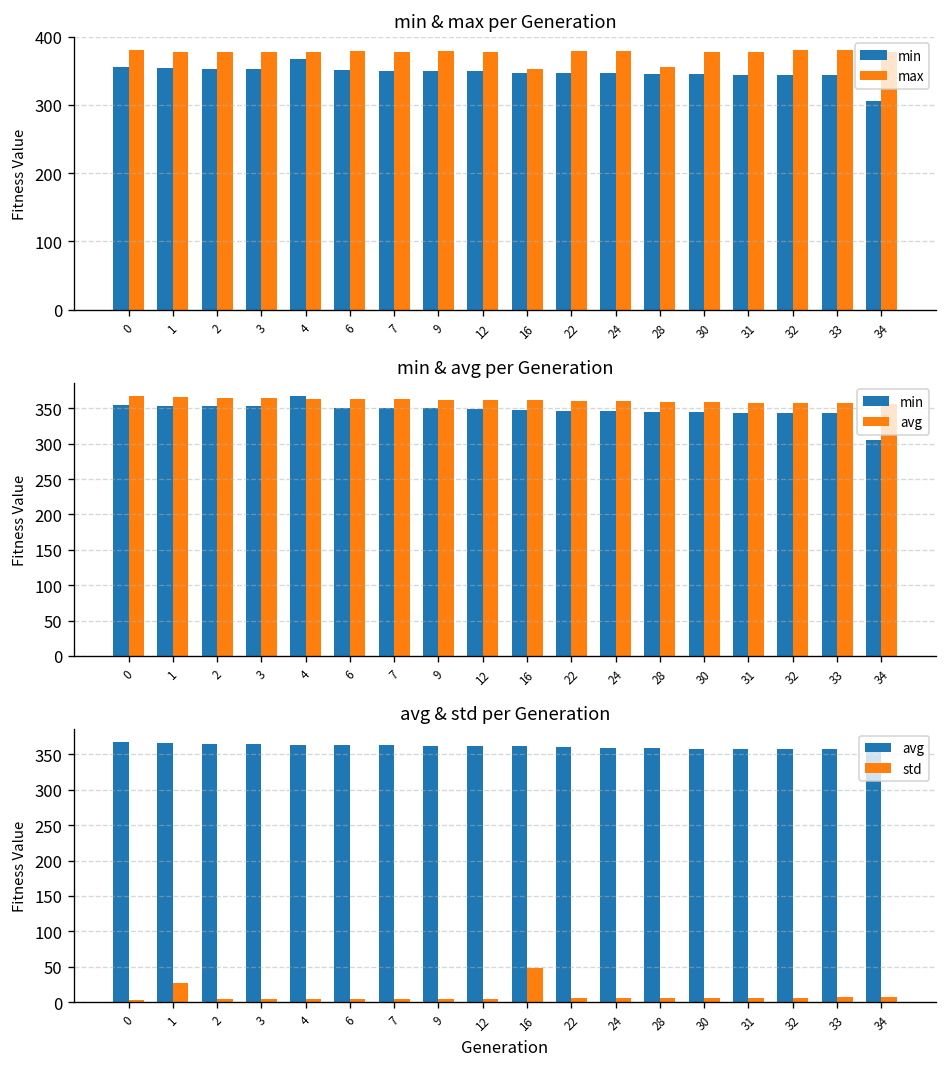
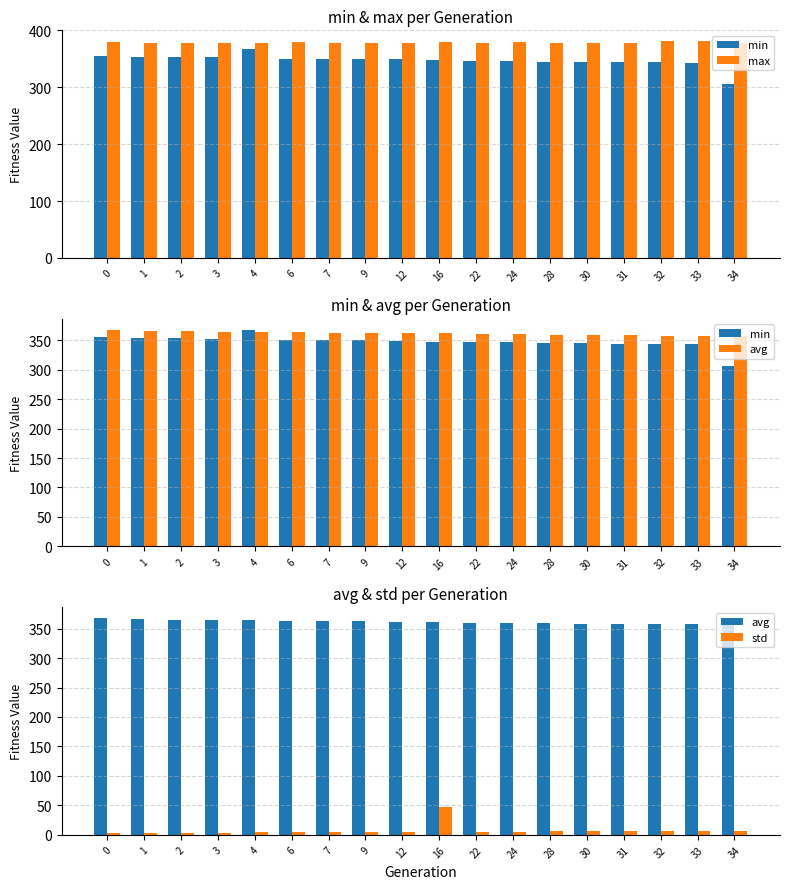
  {
    "min & max per Generation": {
      "min": {
        "0": 360,
        "1": 350,
        "2": 350,
        "3": 350,
        "4": 370,
        "6": 350,
        "7": 350,
        "9": 350,
        "12": 350,
        "16": 350,
        "22": 350,
        "24": 350,
        "28": 340,
        "30": 340,
        "31": 340,
        "32": 340,
        "33": 340,
        "34": 310
      },
      "max": {
        "0": 380,
        "1": 380,
        "2": 380,
        "3": 380,
        "4": 380,
        "6": 380,
        "7": 380,
        "9": 380,
        "12": 380,
-       "16": 350,
+       "16": 380,
        "22": 380,
        "24": 380,
-       "28": 360,
+       "28": 380,
        "30": 380,
        "31": 380,
        "32": 380,
        "33": 380
      }
    },
    "min & avg per Generation": {
      "min": {
        "0": 360,
        "1": 350,
        "2": 350,
        "3": 350,
        "4": 370,
        "6": 350,
        "7": 350,
        "9": 350,
        "12": 350,
        "16": 350,
        "22": 350,
        "24": 350,
        "28": 340,
        "30": 340,
        "31": 340,
        "32": 340,
        "33": 340,
        "34": 310
      }
    },
    "avg & std per Generation": {
      "avg": {
        "0": 370,
        "1": 370,
        "2": 360,
        "3": 360,
        "4": 360,
        "6": 360,
        "7": 360,
        "9": 360,
        "12": 360,
        "16": 360,
        "22": 360,
        "24": 360,
        "28": 360,
        "30": 360,
        "31": 360,
        "32": 360,
        "33": 360
      },
      "std": {
-       "1": 30,
+       "1": 0,
        "6": 0,
        "7": 0,
        "9": 0,
        "12": 0,
        "16": 50,
        "22": 10,
        "24": 10,
        "28": 10,
        "30": 10,
        "31": 10,
        "32": 10,
        "33": 10,
        "34": 10
      }
    }
  }
